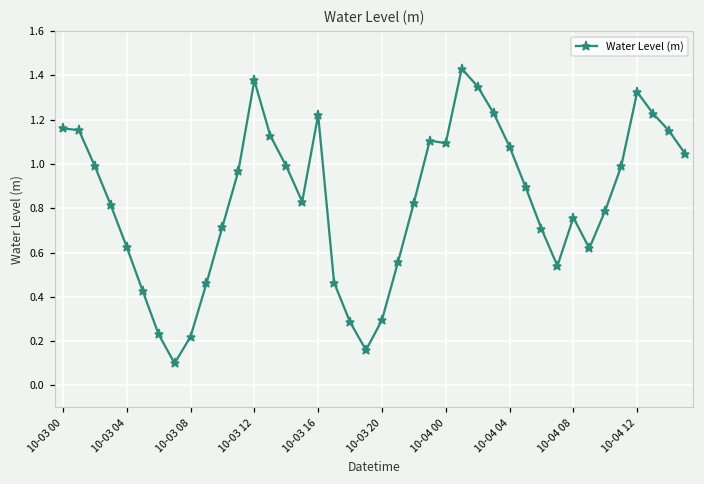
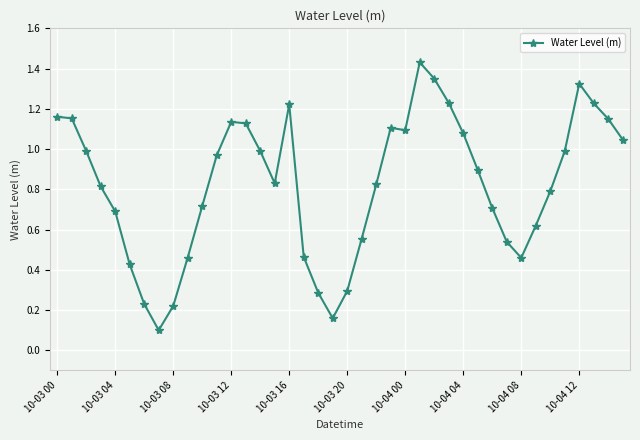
  {
    "10-03 00": 1.16,
-   "10-03 04": 0.63,
+   "10-03 04": 0.69,
    "10-03 08": 0.22,
-   "10-03 12": 1.38,
+   "10-03 12": 1.14,
    "10-03 16": 1.22,
    "10-03 20": 0.29,
    "10-04 00": 1.09,
    "10-04 04": 1.08,
-   "10-04 08": 0.76,
+   "10-04 08": 0.46,
    "10-04 12": 1.32
  }
